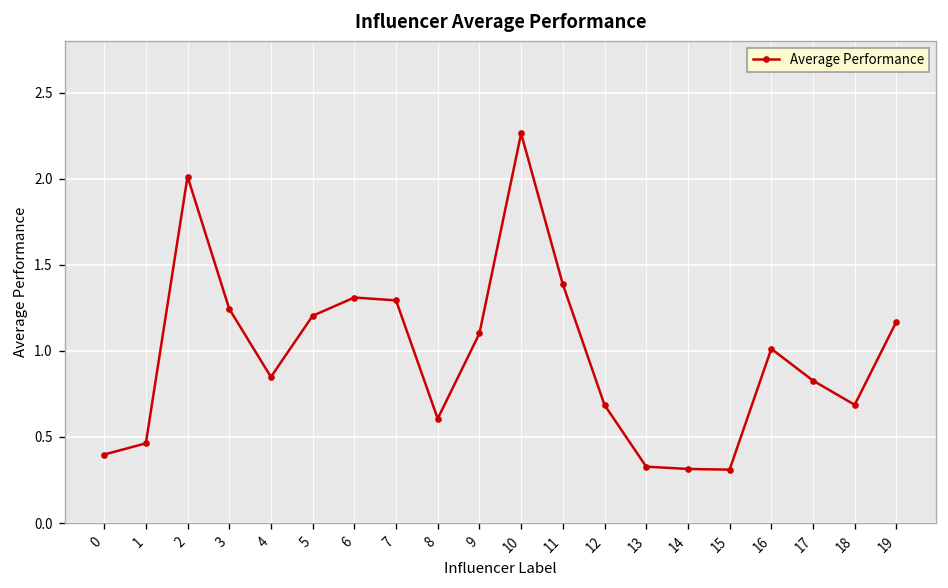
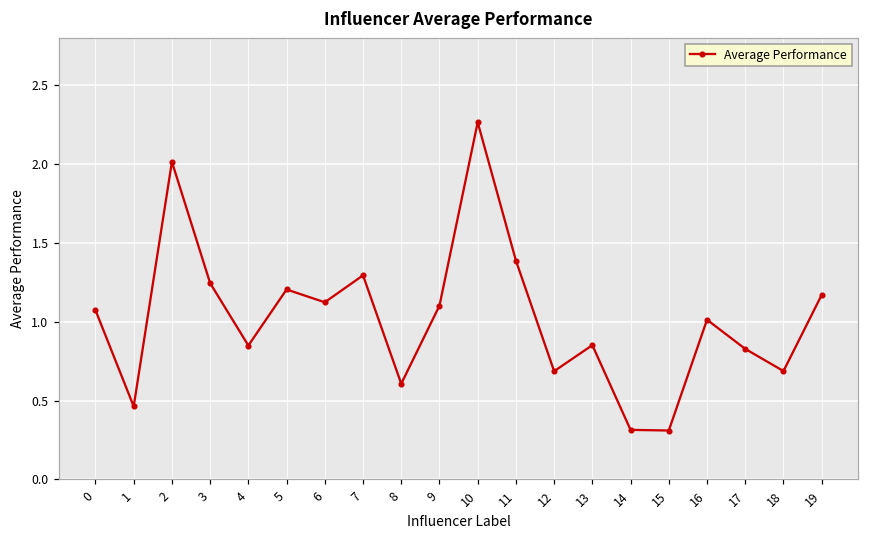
  {
-   "0": 0.40,
+   "0": 1.07,
    "1": 0.46,
    "2": 2.01,
    "3": 1.24,
    "4": 0.85,
    "5": 1.20,
-   "6": 1.31,
+   "6": 1.12,
    "7": 1.29,
    "8": 0.61,
    "9": 1.10,
    "10": 2.26,
    "11": 1.39,
    "12": 0.69,
-   "13": 0.33,
+   "13": 0.85,
    "14": 0.31,
    "15": 0.31,
    "16": 1.01,
    "17": 0.83,
    "18": 0.69,
    "19": 1.17
  }
